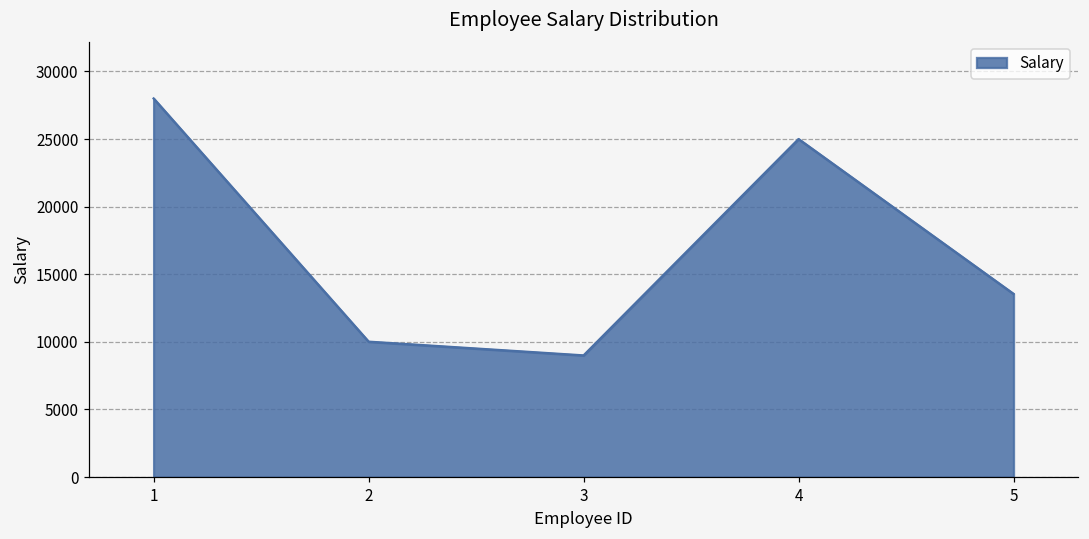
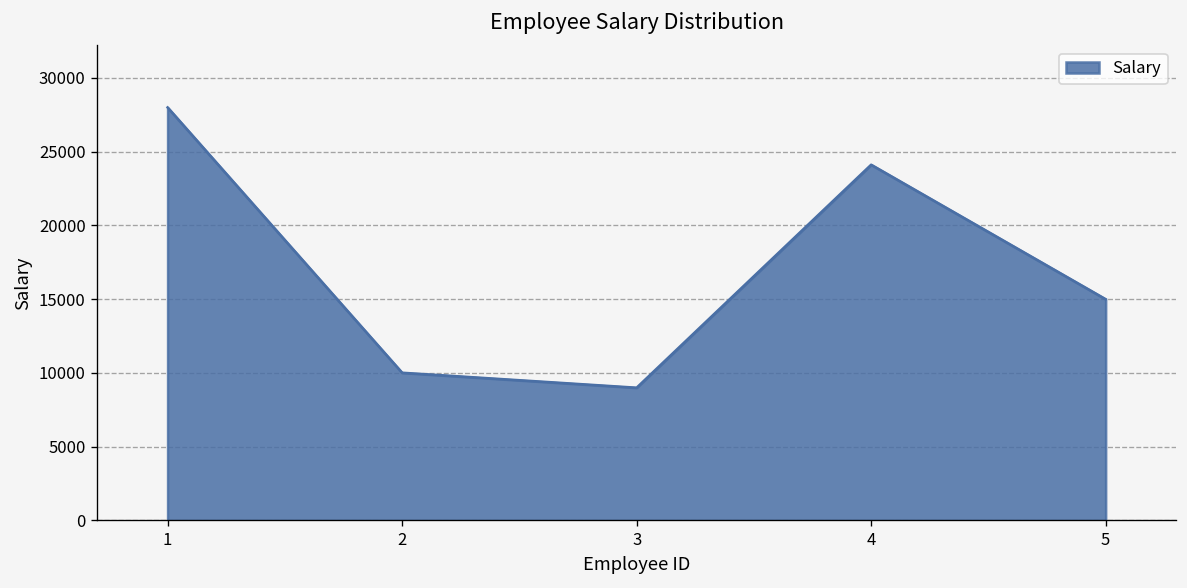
  {
    "1": 28000,
    "2": 10000,
    "3": 9000,
-   "4": 25000,
-   "5": 13600
+   "4": 24100,
+   "5": 15000
  }
